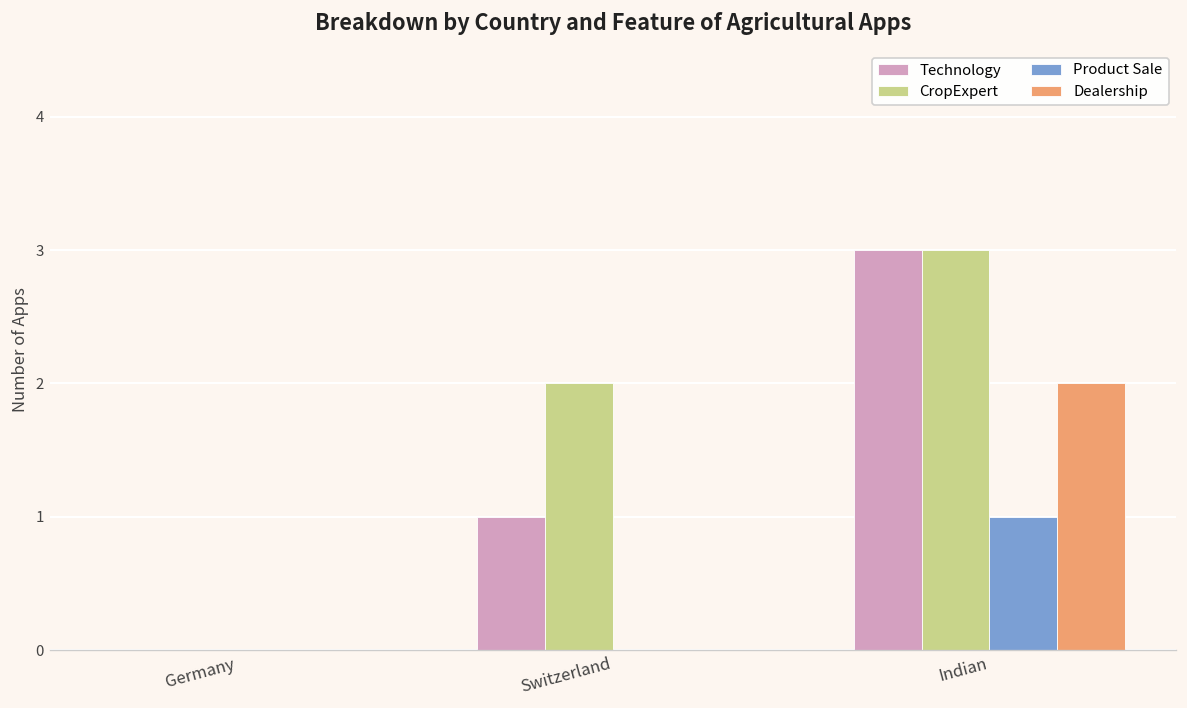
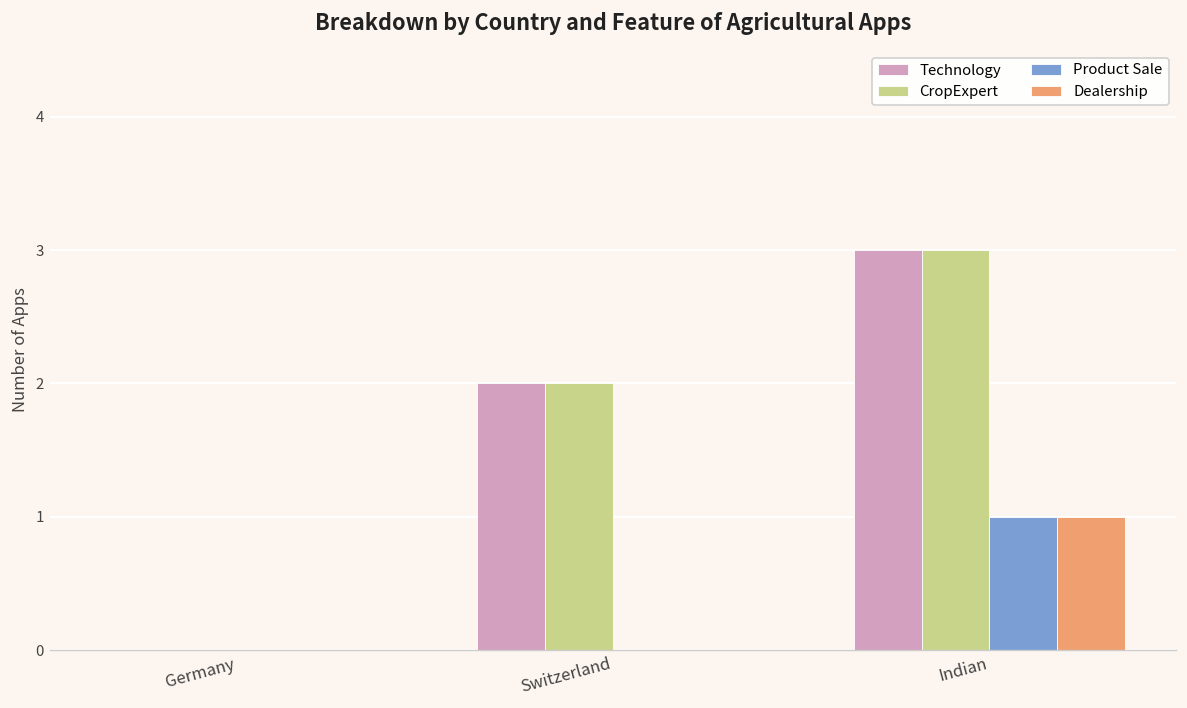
  {
    "Technology": {
      "Germany": 0,
-     "Switzerland": 1,
+     "Switzerland": 2,
      "Indian": 3
    },
    "CropExpert": {
      "Germany": 0,
      "Switzerland": 2,
      "Indian": 3
    },
    "Product Sale": {
      "Germany": 0,
      "Switzerland": 0,
      "Indian": 1
    },
    "Dealership": {
      "Germany": 0,
      "Switzerland": 0,
-     "Indian": 2
+     "Indian": 1
    }
  }
